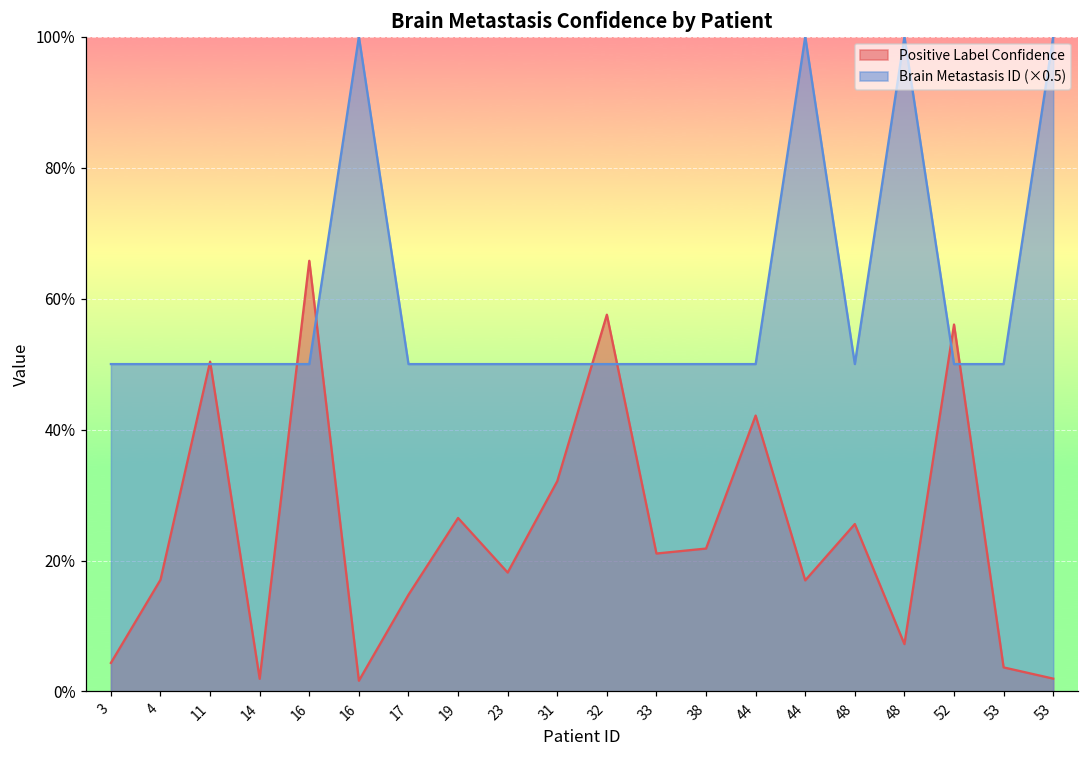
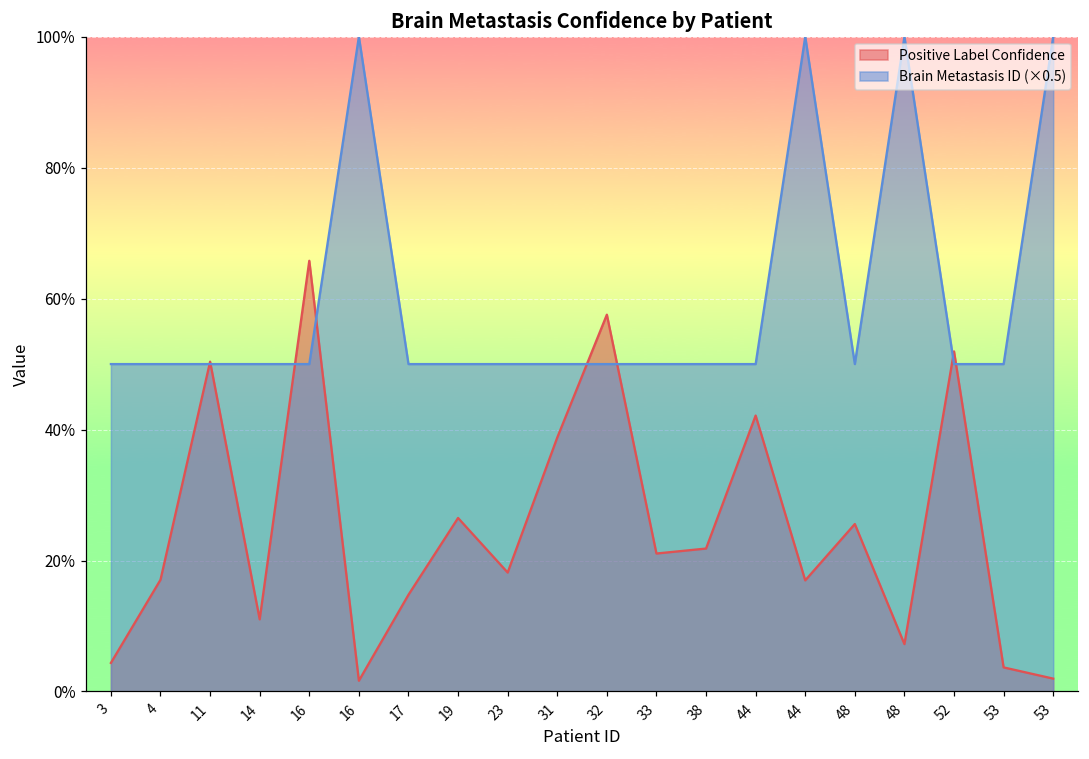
  {
    "Positive Label Confidence": {
      "3": "4%",
      "4": "17%",
-     "14": "2%",
+     "14": "11%",
      "17": "15%",
      "19": "26%",
      "23": "18%",
-     "31": "32%",
+     "31": "39%",
      "32": "58%",
      "33": "21%",
      "38": "22%",
-     "52": "56%"
+     "52": "52%"
    },
    "Brain Metastasis ID (×0.5)": {
      "3": "50%",
      "4": "50%",
      "14": "50%",
      "17": "50%",
      "19": "50%",
      "23": "50%",
      "31": "50%",
      "32": "50%",
      "33": "50%",
      "38": "50%",
      "52": "50%"
    }
  }
